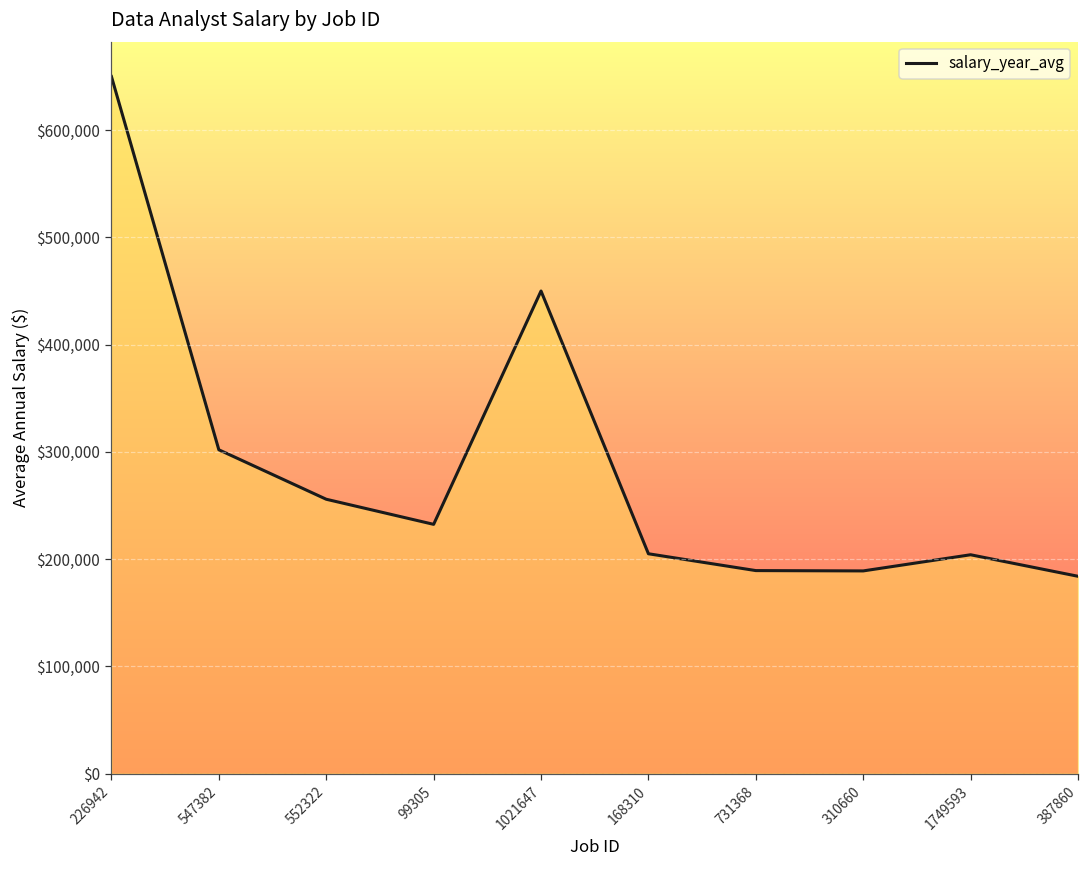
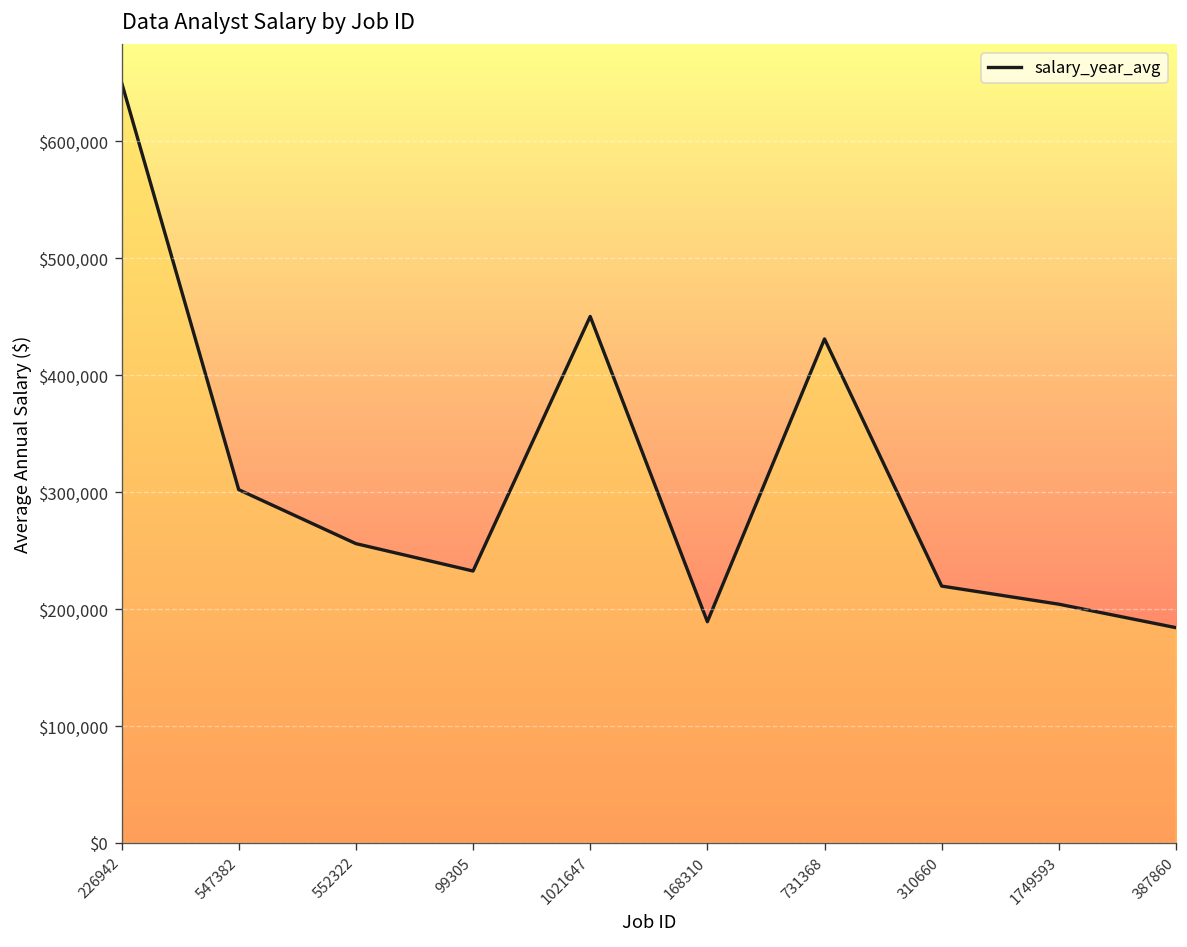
  {
    "226942": "$650,000",
    "547382": "$300,000",
    "552322": "$260,000",
    "99305": "$230,000",
    "1021647": "$450,000",
-   "168310": "$210,000",
-   "731368": "$190,000",
-   "310660": "$190,000",
+   "168310": "$190,000",
+   "731368": "$430,000",
+   "310660": "$220,000",
    "1749593": "$200,000",
    "387860": "$180,000"
  }
